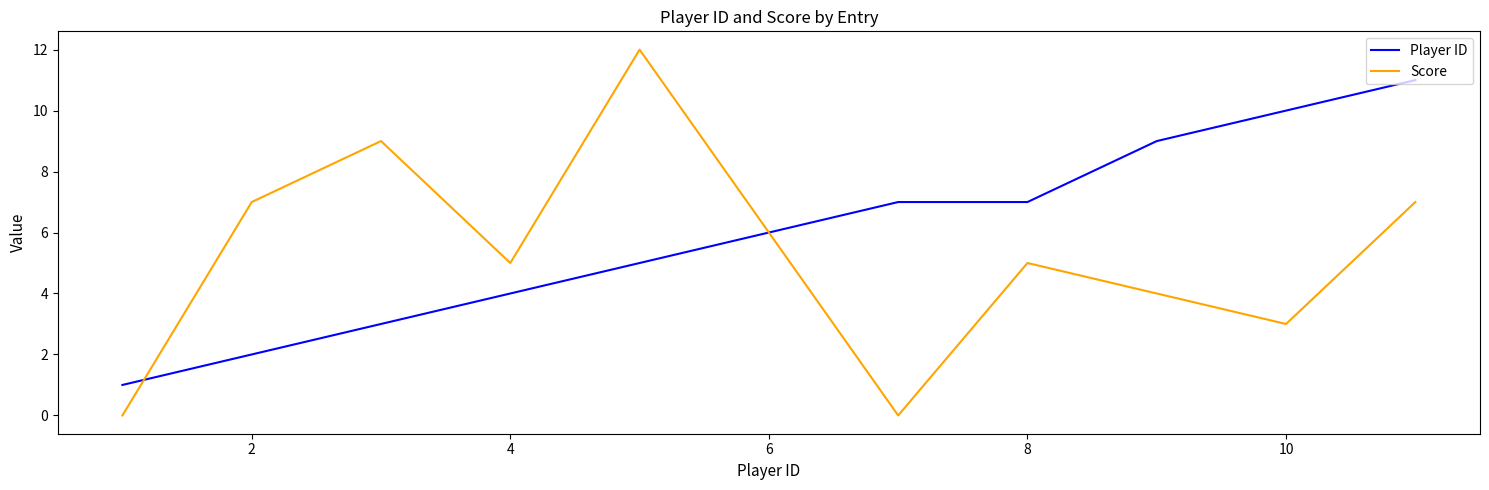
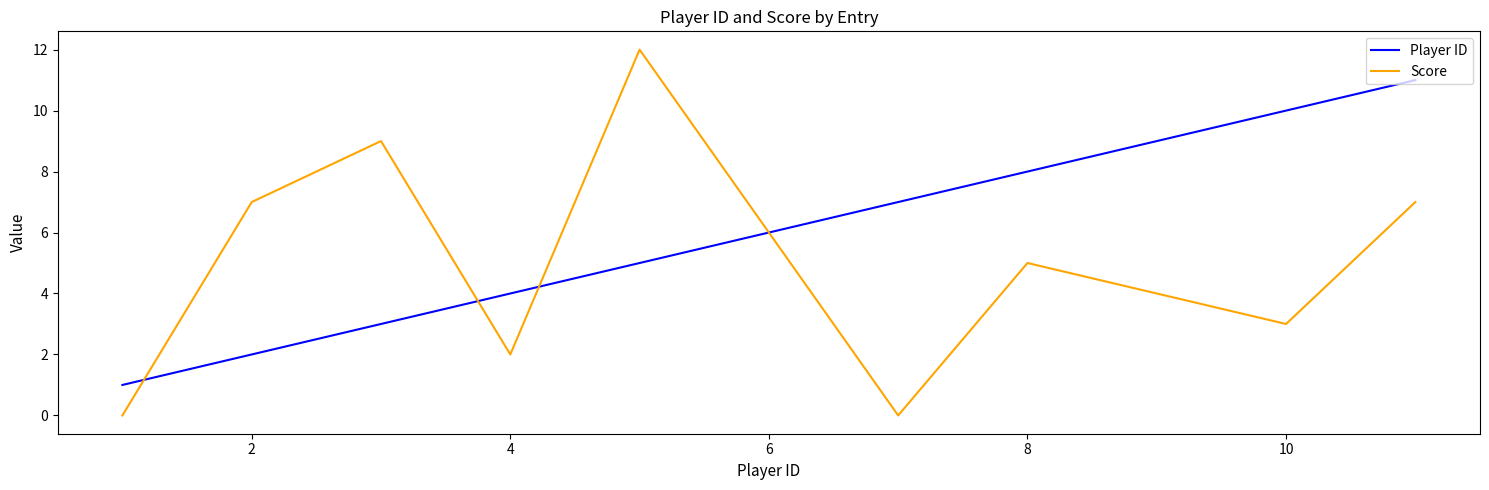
  {
    "Player ID": {
      "2": 2,
      "4": 4,
-     "8": 7,
+     "8": 8,
      "10": 10
    },
    "Score": {
      "2": 7,
-     "4": 5,
+     "4": 2,
      "8": 5,
      "10": 3
    }
  }
